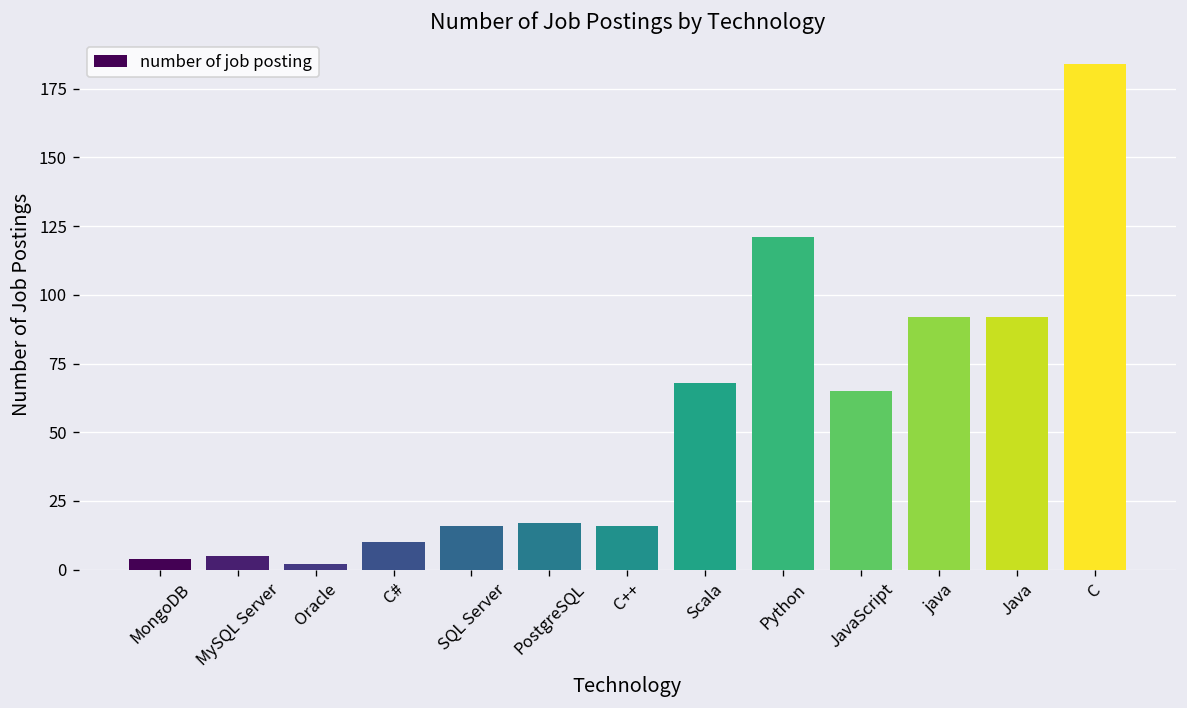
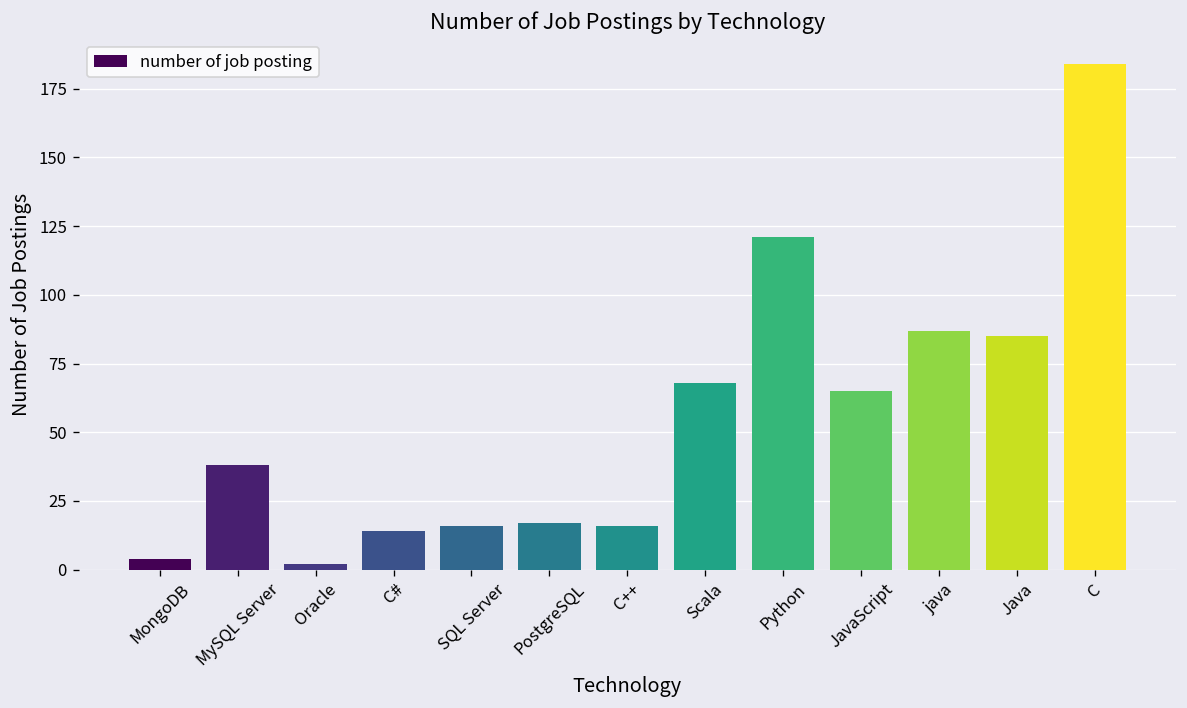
  {
    "MongoDB": 4,
-   "MySQL Server": 5,
+   "MySQL Server": 38,
    "Oracle": 2,
-   "C#": 10,
+   "C#": 14,
    "SQL Server": 16,
    "PostgreSQL": 17,
    "C++": 16,
    "Scala": 68,
    "Python": 121,
    "JavaScript": 65,
-   "java": 92,
-   "Java": 92,
+   "java": 87,
+   "Java": 85,
    "C": 184
  }
